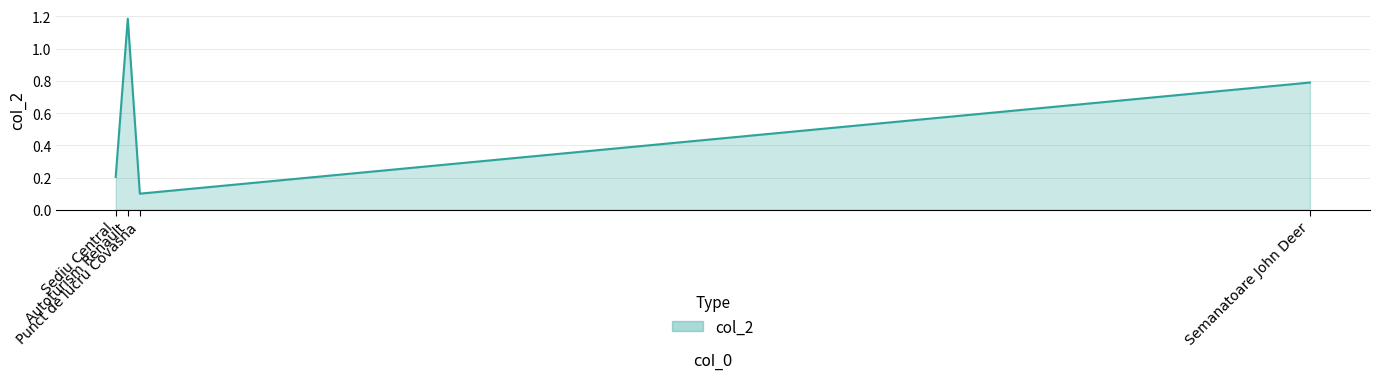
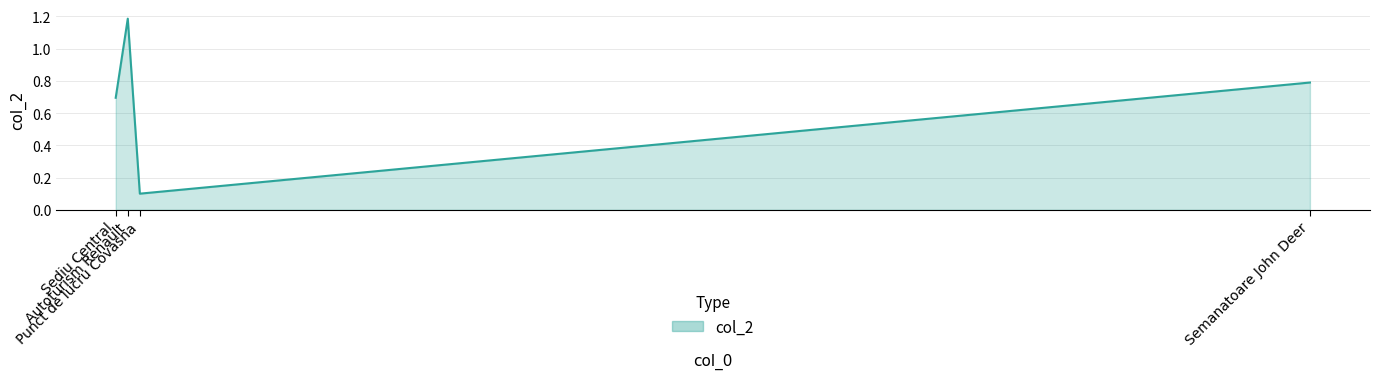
  {
-   "Sediu Central": 0.20,
+   "Sediu Central": 0.70,
    "Autoturism Renault": 1.19,
    "Punct de lucru Covasna": 0.10,
    "Semanatoare John Deer": 0.79
  }
